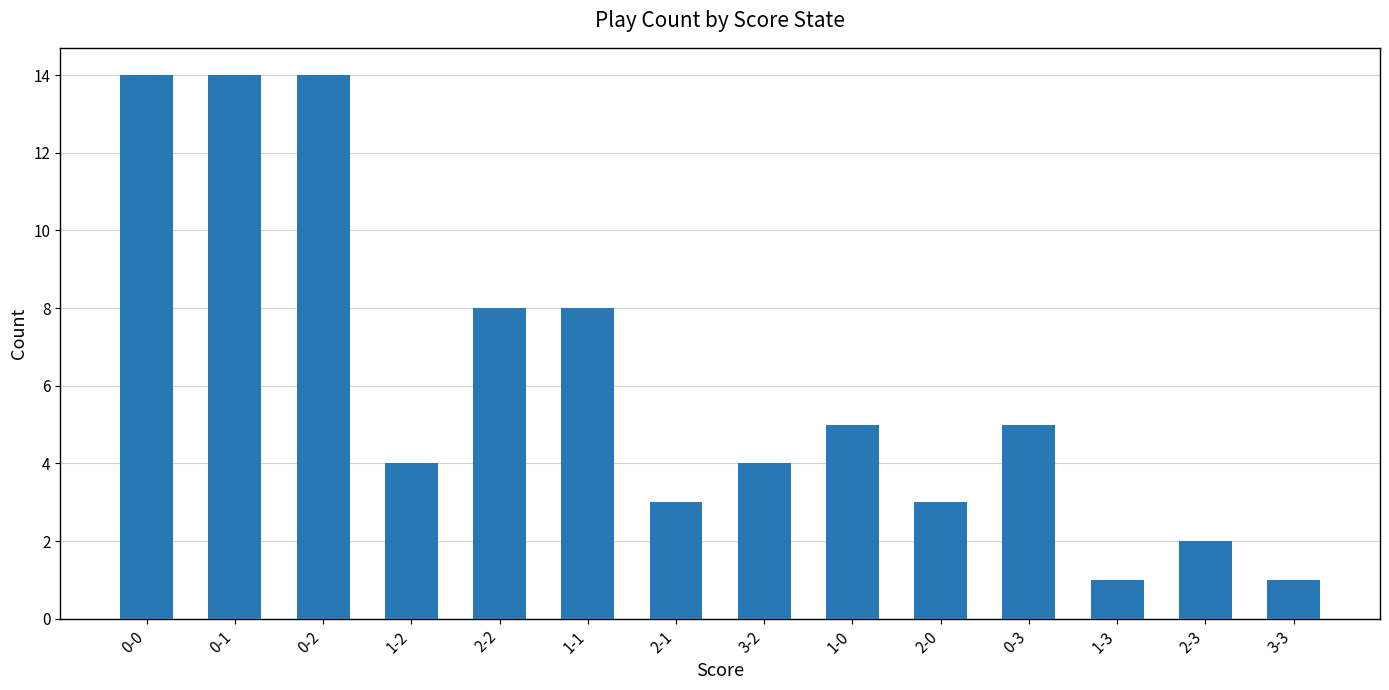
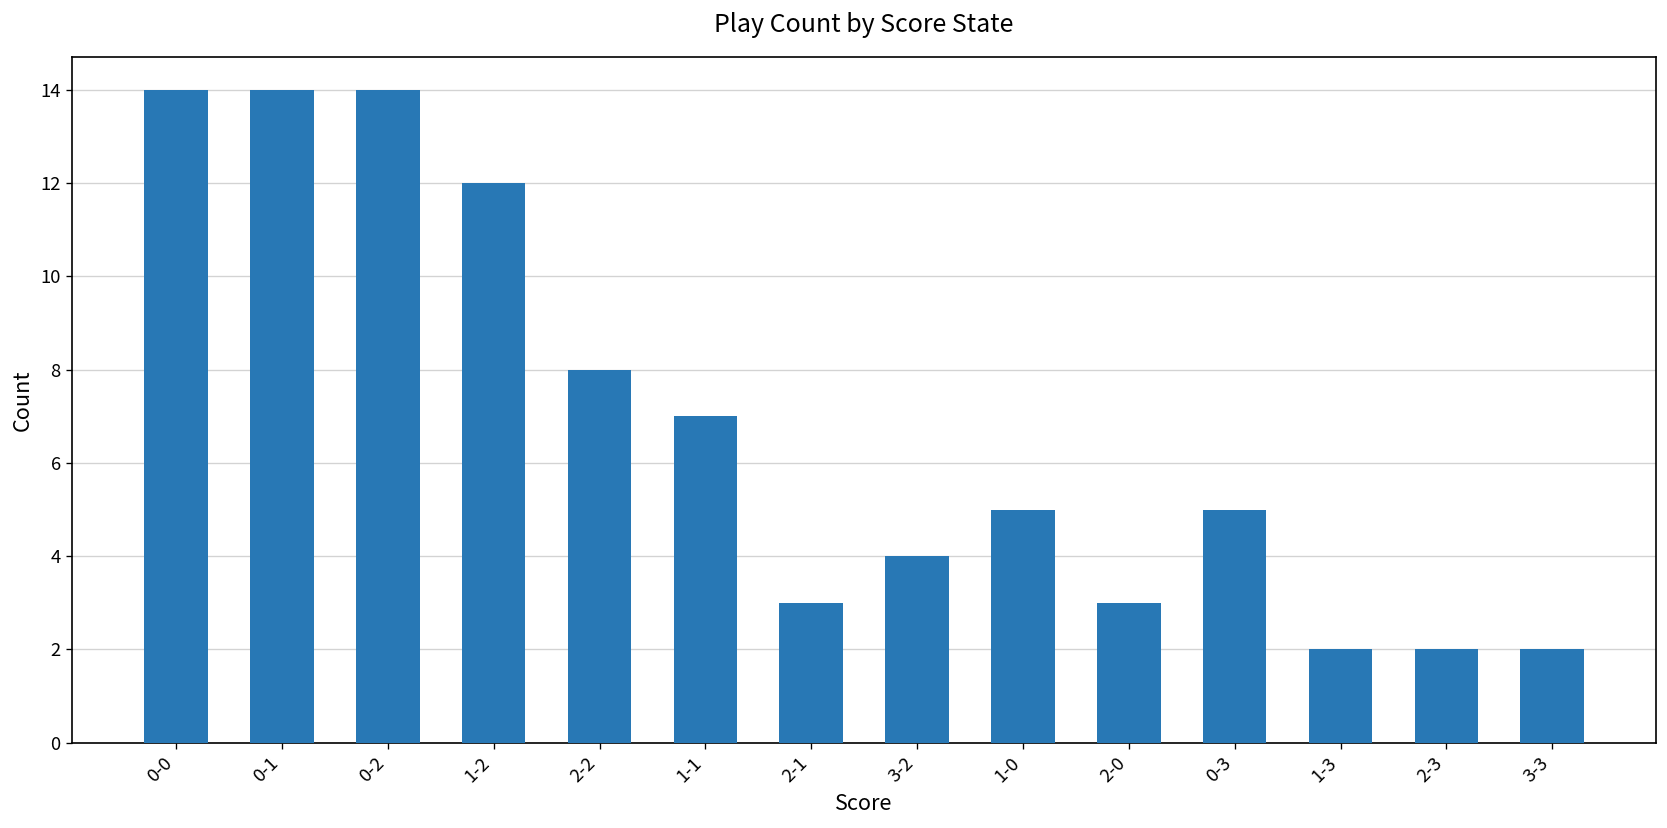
  {
    "0-0": 14,
    "0-1": 14,
    "0-2": 14,
-   "1-2": 4,
+   "1-2": 12,
    "2-2": 8,
-   "1-1": 8,
+   "1-1": 7,
    "2-1": 3,
    "3-2": 4,
    "1-0": 5,
    "2-0": 3,
    "0-3": 5,
-   "1-3": 1,
+   "1-3": 2,
    "2-3": 2,
-   "3-3": 1
+   "3-3": 2
  }
